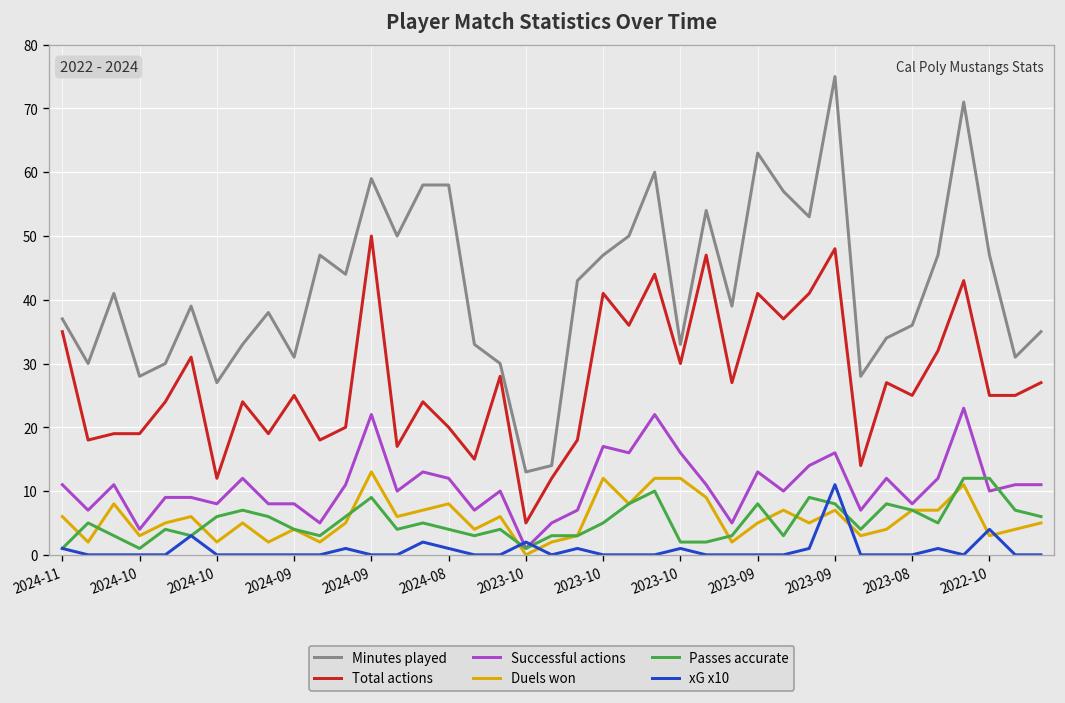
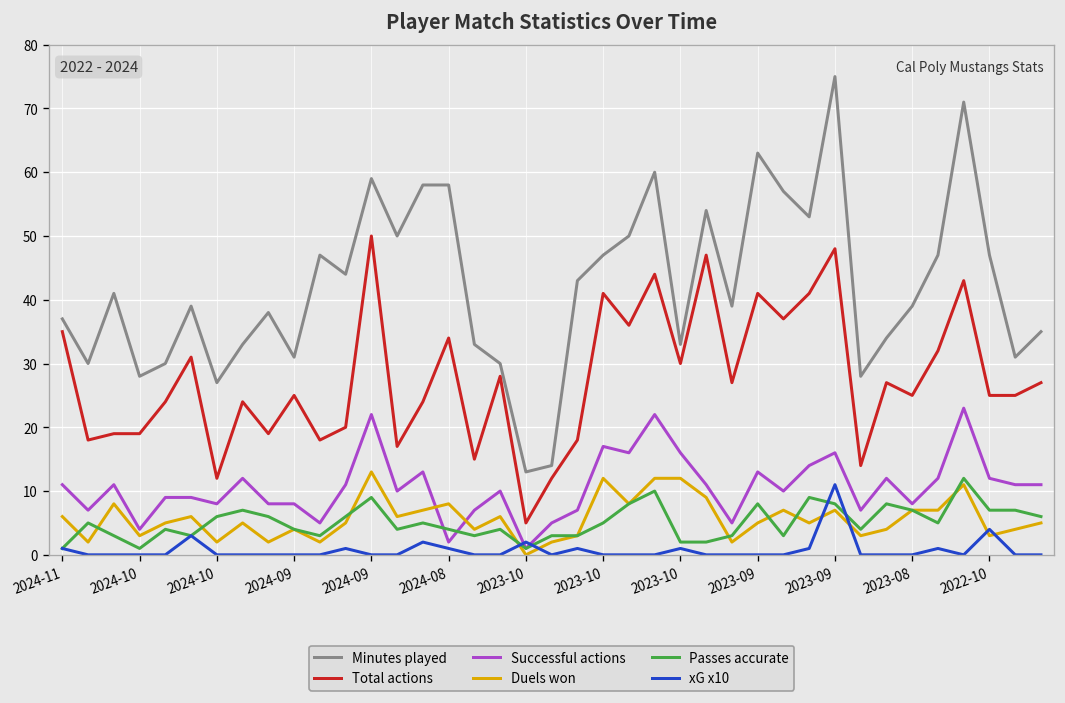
  {
    "Minutes played": {
      "2024-11": 37,
      "2024-08": 58,
-     "2023-08": 36,
+     "2023-08": 39,
      "2022-10": 47
    },
    "Total actions": {
      "2024-11": 35,
-     "2024-08": 20,
+     "2024-08": 34,
      "2023-08": 25,
      "2022-10": 25
    },
    "Successful actions": {
      "2024-11": 11,
-     "2024-08": 12,
+     "2024-08": 2,
      "2023-08": 8,
-     "2022-10": 10
+     "2022-10": 12
    },
    "Duels won": {
      "2024-11": 6,
      "2024-08": 8,
      "2022-10": 3
    },
    "Passes accurate": {
      "2024-08": 4,
-     "2022-10": 12
+     "2022-10": 7
    },
    "xG x10": {
      "2024-08": 1,
      "2023-08": 0,
      "2022-10": 4
    }
  }
